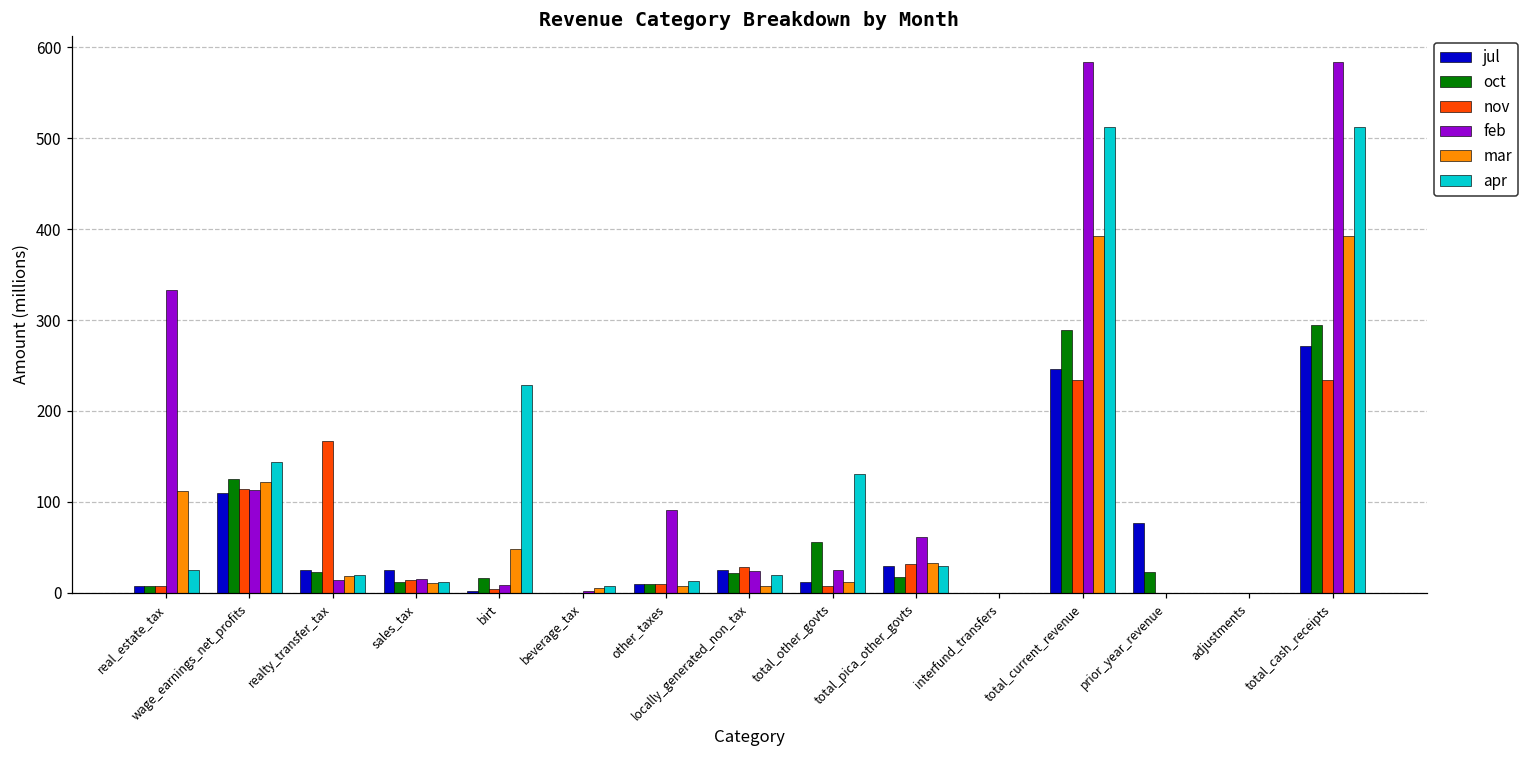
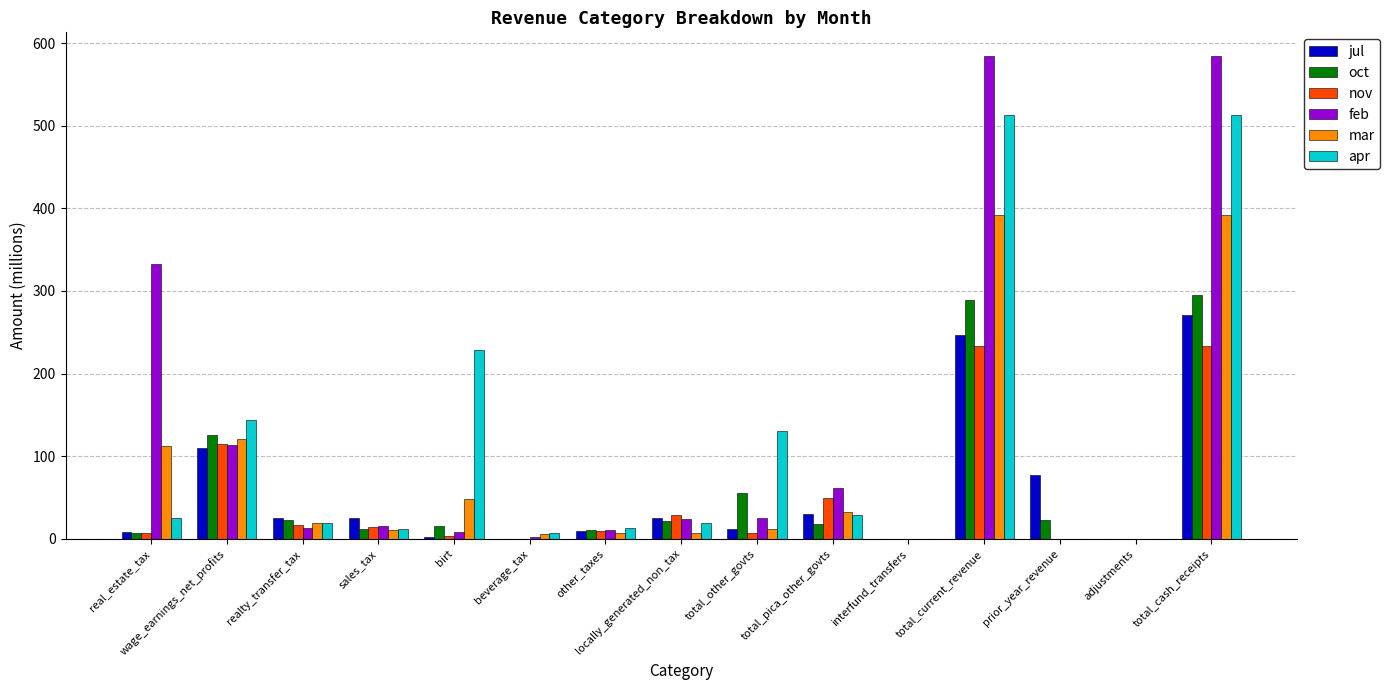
  {
    "jul": {
      "real_estate_tax": 10,
      "wage_earnings_net_profits": 110,
      "realty_transfer_tax": 30,
      "sales_tax": 30,
      "beverage_tax": 0,
      "other_taxes": 10,
      "locally_generated_non_tax": 30,
      "total_other_govts": 10,
      "total_pica_other_govts": 30,
      "interfund_transfers": 0,
      "total_current_revenue": 250,
      "prior_year_revenue": 80,
      "adjustments": 0,
      "total_cash_receipts": 270
    },
    "oct": {
      "real_estate_tax": 10,
      "wage_earnings_net_profits": 130,
      "realty_transfer_tax": 20,
      "sales_tax": 10,
      "birt": 20,
      "beverage_tax": 0,
      "other_taxes": 10,
      "locally_generated_non_tax": 20,
      "total_other_govts": 60,
      "total_pica_other_govts": 20,
      "interfund_transfers": 0,
      "total_current_revenue": 290,
      "prior_year_revenue": 20,
      "adjustments": 0,
      "total_cash_receipts": 290
    },
    "nov": {
      "real_estate_tax": 10,
      "wage_earnings_net_profits": 110,
-     "realty_transfer_tax": 170,
+     "realty_transfer_tax": 20,
      "sales_tax": 10,
      "birt": 0,
      "beverage_tax": 0,
      "other_taxes": 10,
      "locally_generated_non_tax": 30,
      "total_other_govts": 10,
-     "total_pica_other_govts": 30,
+     "total_pica_other_govts": 50,
      "interfund_transfers": 0,
      "total_current_revenue": 230,
      "prior_year_revenue": 0,
      "adjustments": 0,
      "total_cash_receipts": 230
    },
    "feb": {
      "real_estate_tax": 330,
      "wage_earnings_net_profits": 110,
      "realty_transfer_tax": 10,
      "sales_tax": 20,
      "birt": 10,
-     "other_taxes": 90,
+     "other_taxes": 10,
      "locally_generated_non_tax": 20,
      "total_other_govts": 30,
      "total_pica_other_govts": 60,
      "interfund_transfers": 0,
      "total_current_revenue": 580,
      "prior_year_revenue": 0,
      "adjustments": 0,
      "total_cash_receipts": 580
    },
    "mar": {
      "real_estate_tax": 110,
      "wage_earnings_net_profits": 120,
      "realty_transfer_tax": 20,
      "sales_tax": 10,
      "birt": 50,
      "beverage_tax": 10,
      "other_taxes": 10,
      "locally_generated_non_tax": 10,
      "total_other_govts": 10,
      "total_pica_other_govts": 30,
      "interfund_transfers": 0,
      "total_current_revenue": 390,
      "prior_year_revenue": 0,
      "adjustments": 0,
      "total_cash_receipts": 390
    },
    "apr": {
      "real_estate_tax": 30,
      "wage_earnings_net_profits": 140,
      "realty_transfer_tax": 20,
      "sales_tax": 10,
      "birt": 230,
      "beverage_tax": 10,
      "other_taxes": 10,
      "locally_generated_non_tax": 20,
      "total_other_govts": 130,
      "total_pica_other_govts": 30,
      "interfund_transfers": 0,
      "total_current_revenue": 510,
      "prior_year_revenue": 0,
      "adjustments": 0,
      "total_cash_receipts": 510
    }
  }
